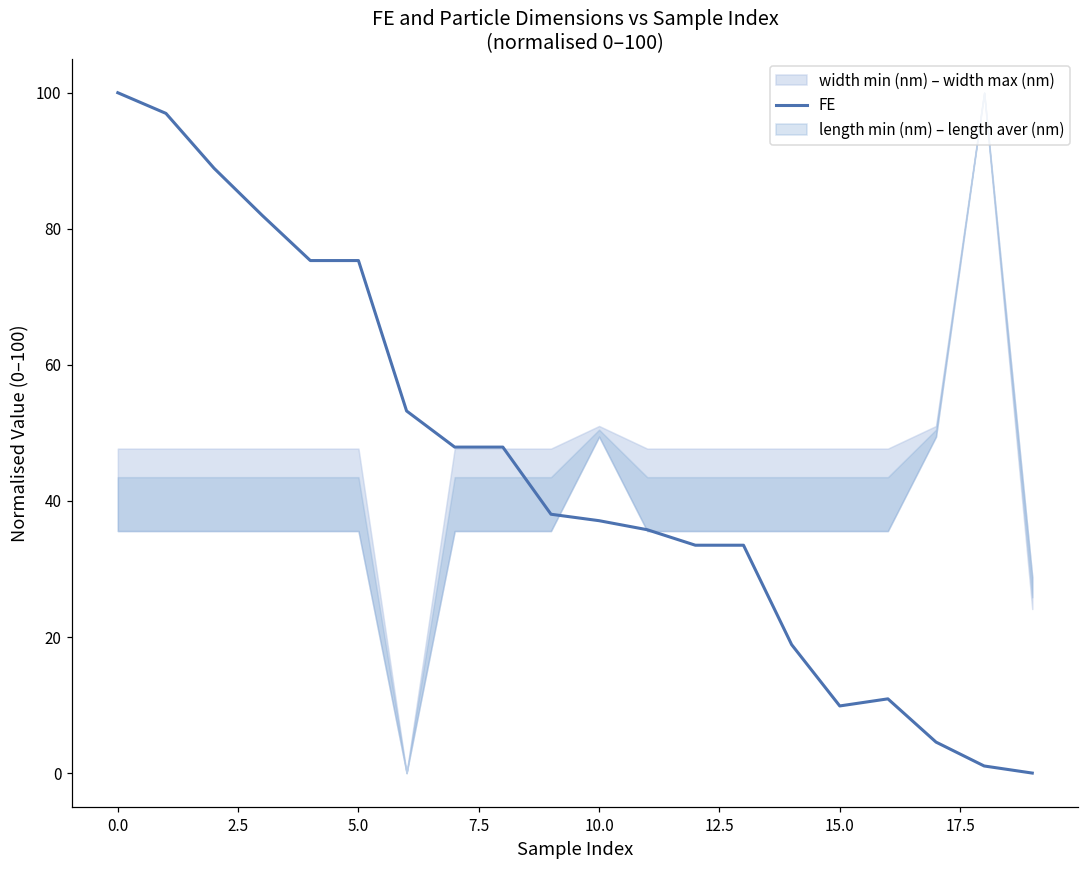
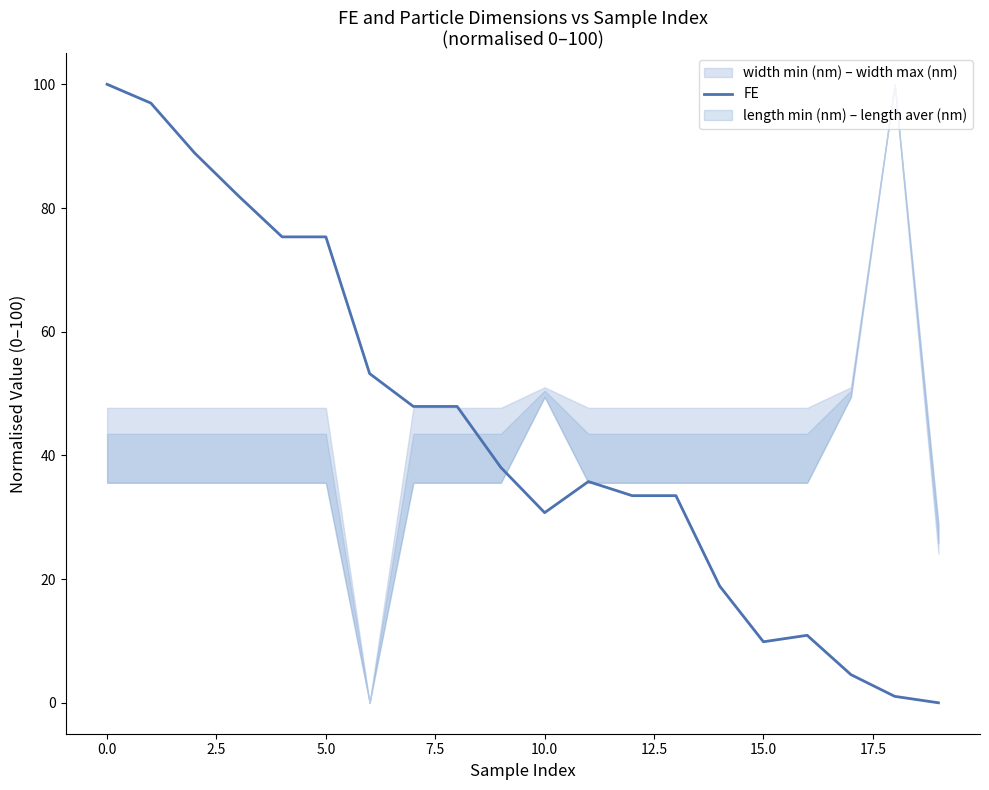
  {
    "FE": {
      "0.0": 100,
      "5.0": 75,
-     "10.0": 37,
+     "10.0": 31,
      "15.0": 10
    }
  }
